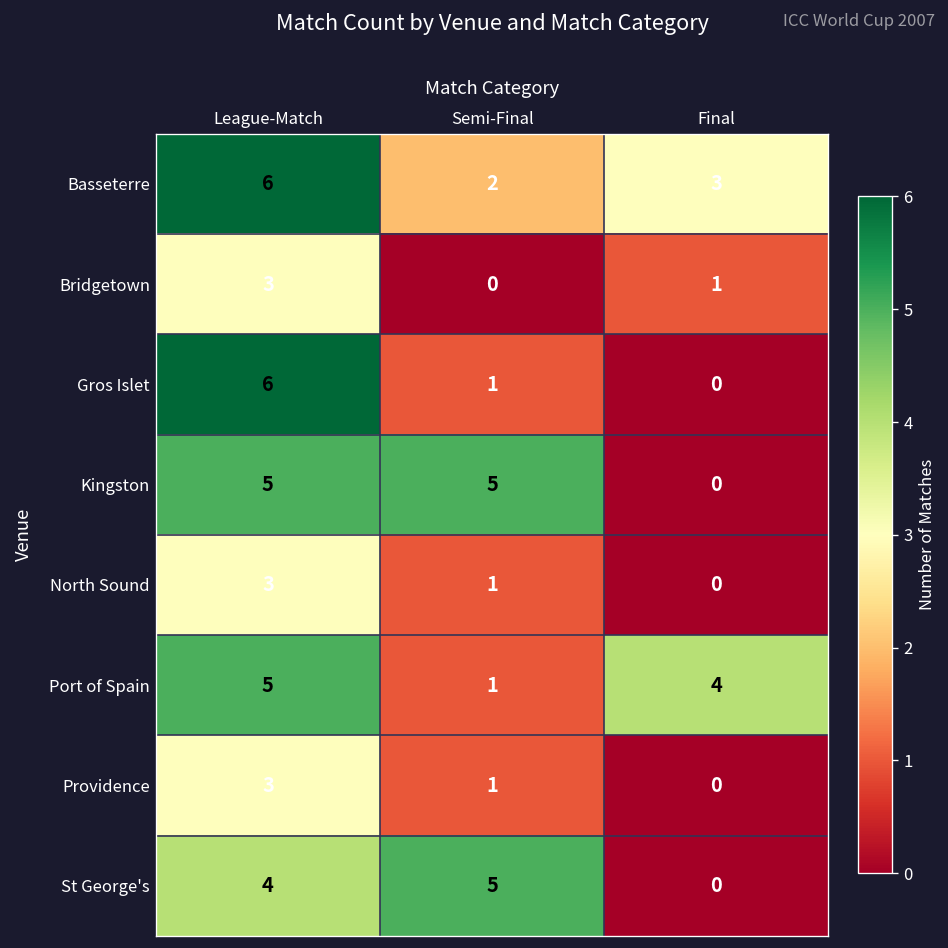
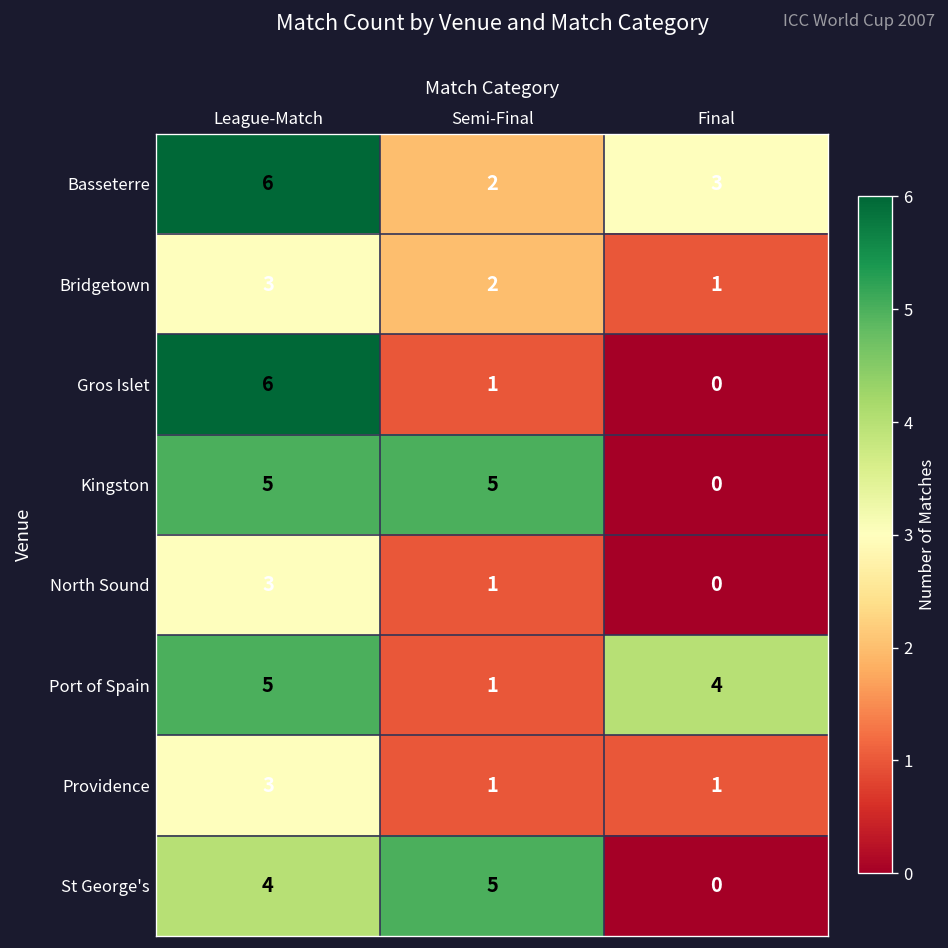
  {
    "Basseterre": {
      "League-Match": 6,
      "Semi-Final": 2,
      "Final": 3
    },
    "Bridgetown": {
      "League-Match": 3,
-     "Semi-Final": 0,
+     "Semi-Final": 2,
      "Final": 1
    },
    "Gros Islet": {
      "League-Match": 6,
      "Semi-Final": 1,
      "Final": 0
    },
    "Kingston": {
      "League-Match": 5,
      "Semi-Final": 5,
      "Final": 0
    },
    "North Sound": {
      "League-Match": 3,
      "Semi-Final": 1,
      "Final": 0
    },
    "Port of Spain": {
      "League-Match": 5,
      "Semi-Final": 1,
      "Final": 4
    },
    "Providence": {
      "League-Match": 3,
      "Semi-Final": 1,
-     "Final": 0
+     "Final": 1
    },
    "St George's": {
      "League-Match": 4,
      "Semi-Final": 5,
      "Final": 0
    }
  }
